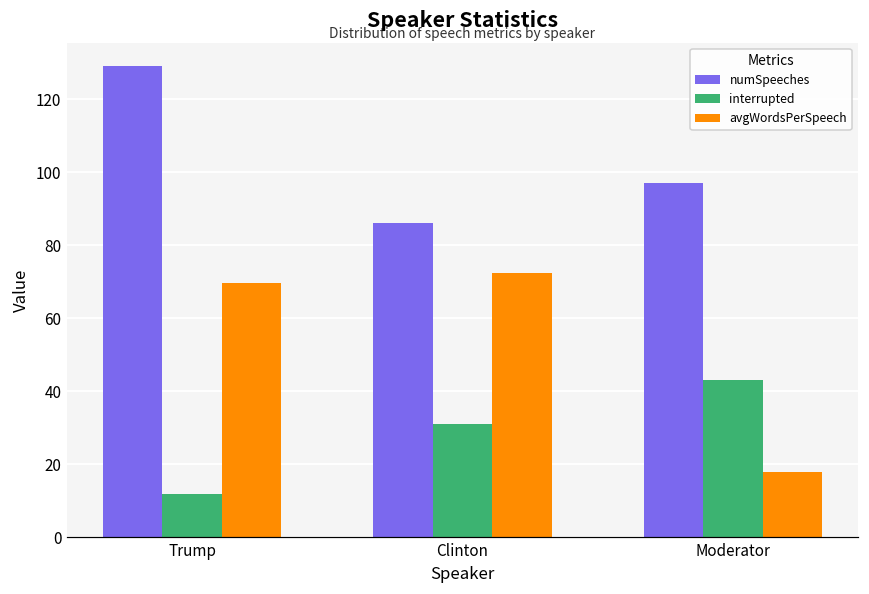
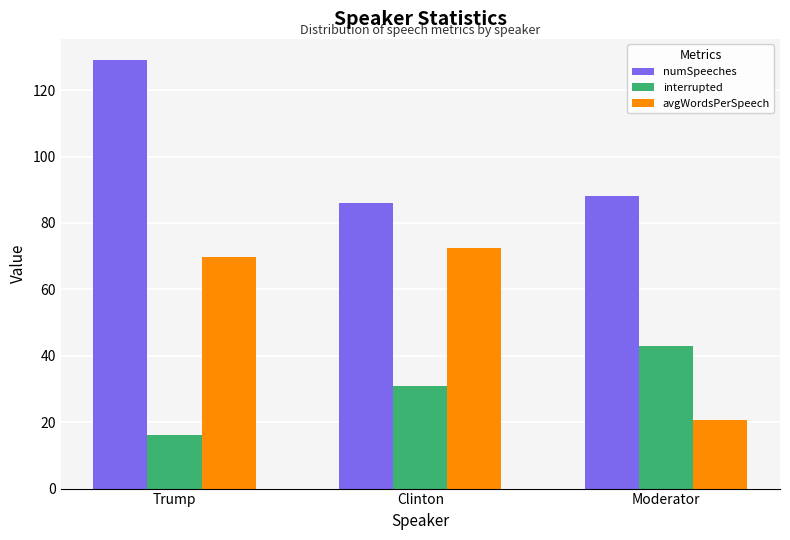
  {
    "numSpeeches": {
      "Trump": 129,
      "Clinton": 86,
-     "Moderator": 97
+     "Moderator": 88
    },
    "interrupted": {
-     "Trump": 12,
+     "Trump": 16,
      "Clinton": 31,
      "Moderator": 43
    },
    "avgWordsPerSpeech": {
      "Trump": 70,
      "Clinton": 72,
-     "Moderator": 18
+     "Moderator": 21
    }
  }
